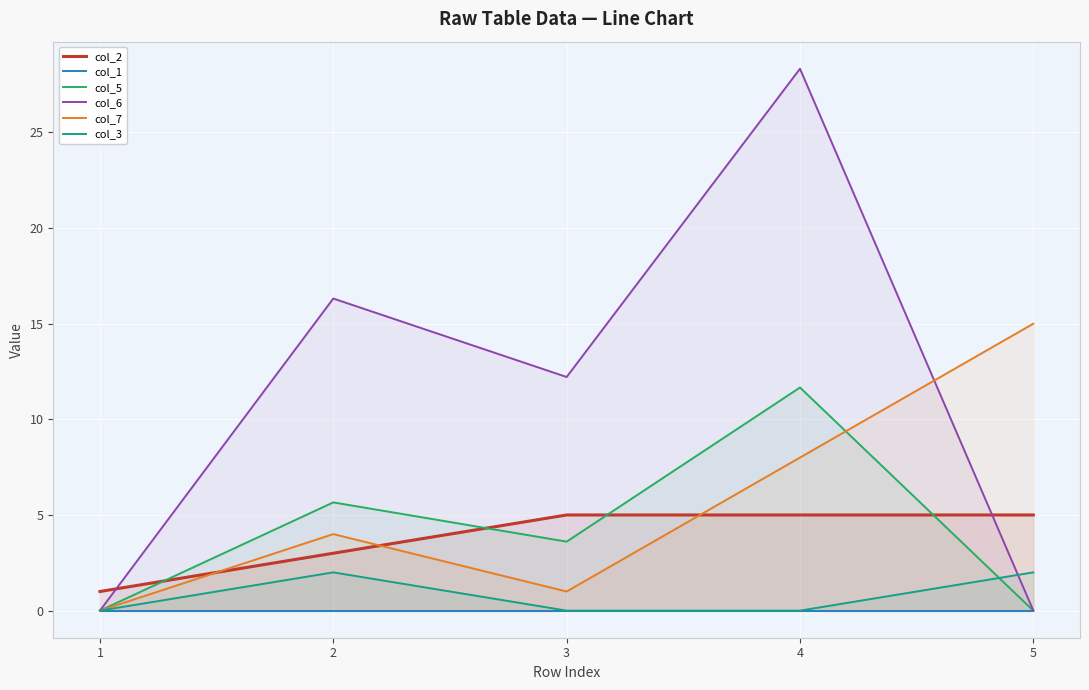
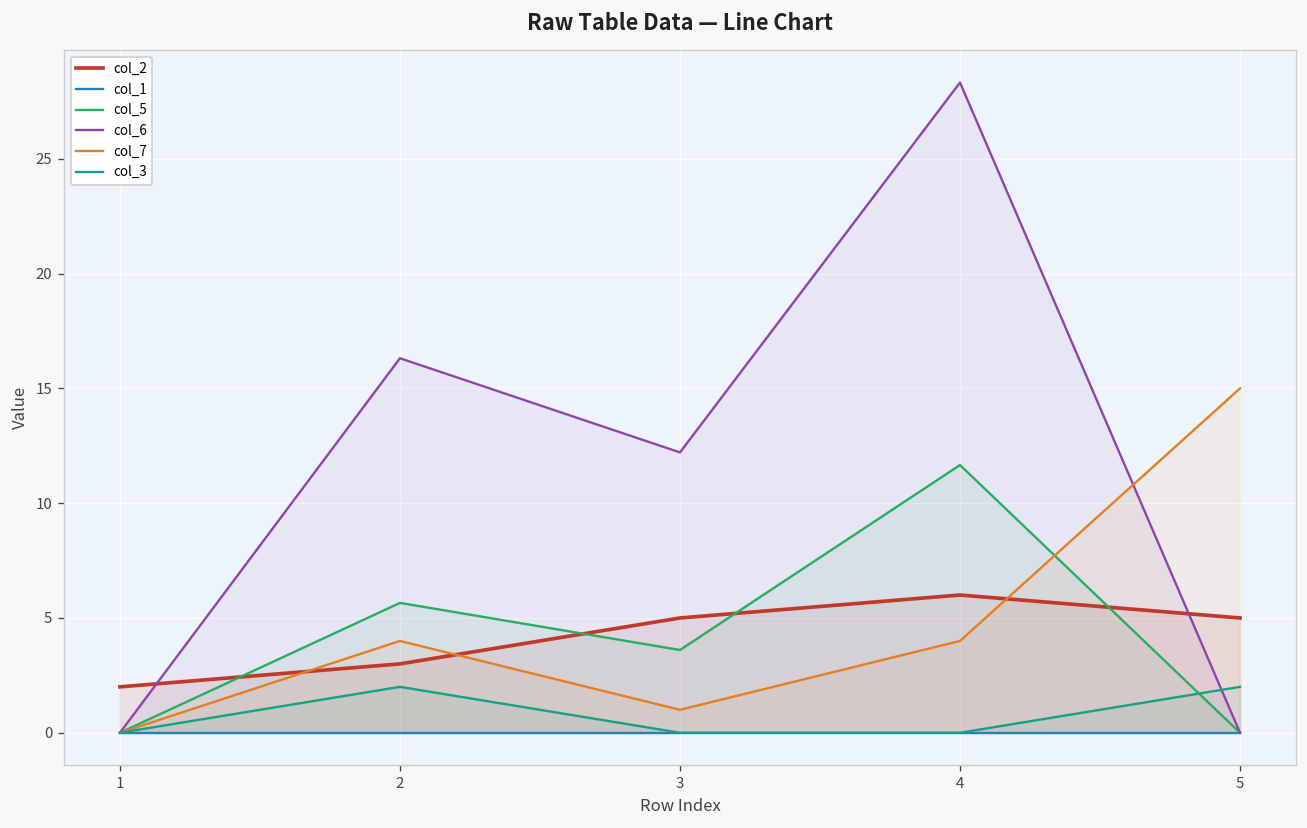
  {
    "col_2": {
-     "1": 1,
+     "1": 2,
      "2": 3,
      "3": 5,
-     "4": 5,
+     "4": 6,
      "5": 5
    },
    "col_1": {
      "2": 0
    },
    "col_6": {
      "2": 16.3,
      "3": 12.2,
      "4": 28.3
    },
    "col_7": {
      "2": 4,
      "3": 1,
-     "4": 8,
+     "4": 4,
      "5": 15
    }
  }
